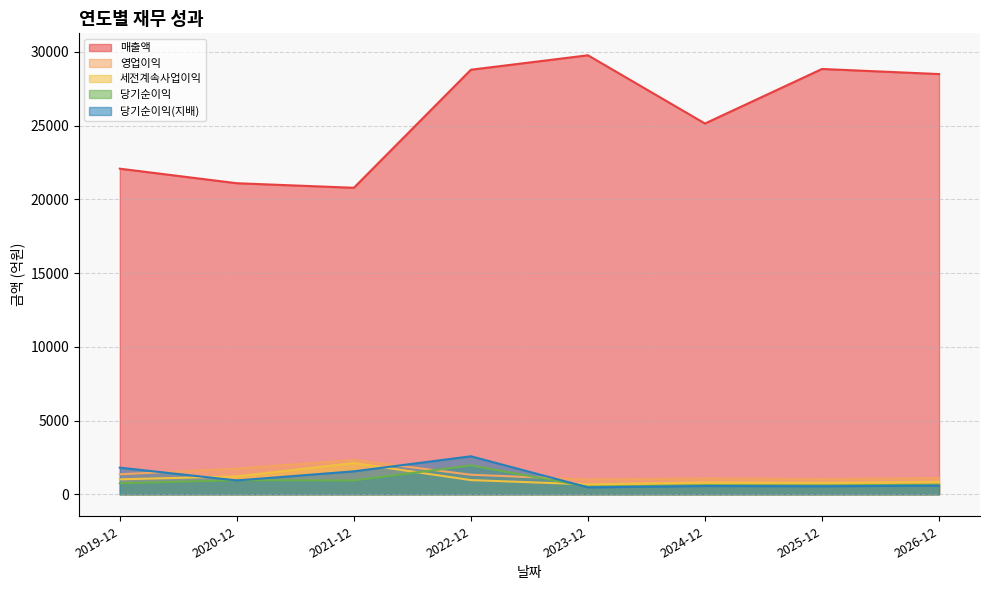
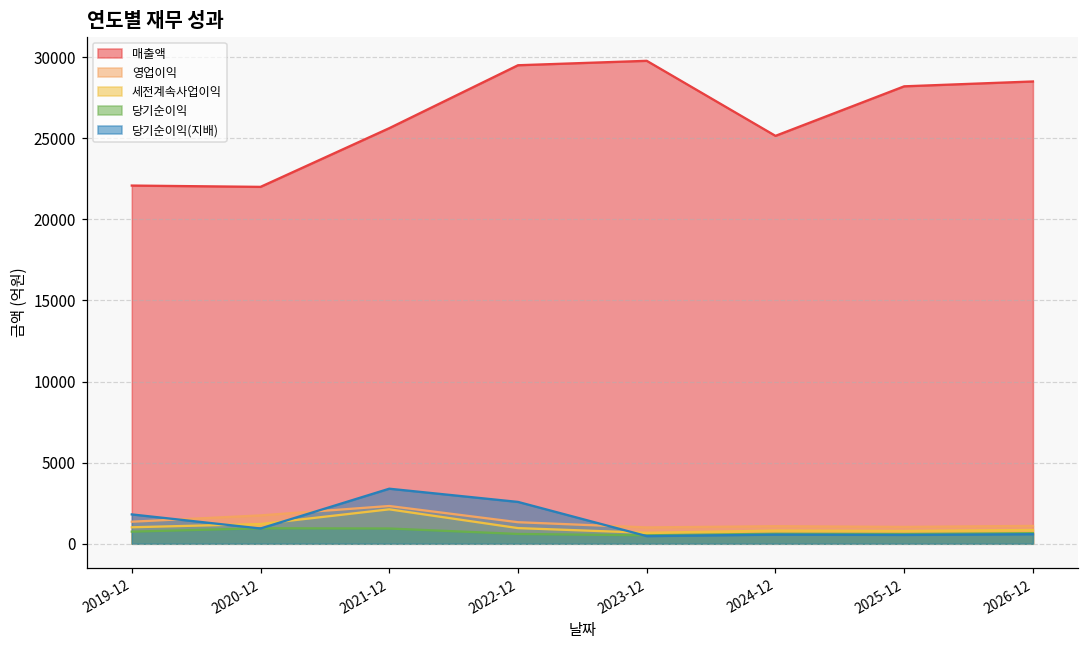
  {
    "매출액": {
      "2019-12": 22100,
-     "2020-12": 21100,
-     "2021-12": 20800,
-     "2022-12": 28800,
+     "2020-12": 22000,
+     "2021-12": 25600,
+     "2022-12": 29500,
      "2023-12": 29800,
      "2024-12": 25100,
-     "2025-12": 28800,
+     "2025-12": 28200,
      "2026-12": 28500
    },
    "당기순이익": {
      "2019-12": 700,
      "2021-12": 900,
-     "2022-12": 2000
+     "2022-12": 600
    },
    "당기순이익(지배)": {
      "2019-12": 1800,
-     "2021-12": 1600,
+     "2021-12": 3400,
      "2022-12": 2600
    }
  }
